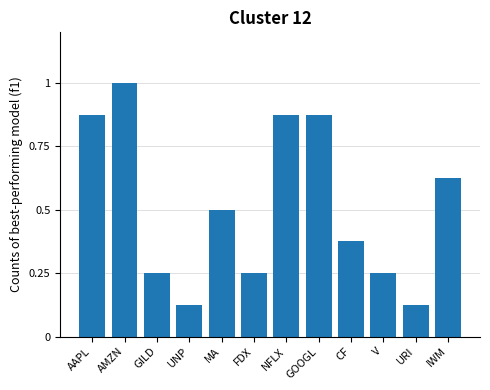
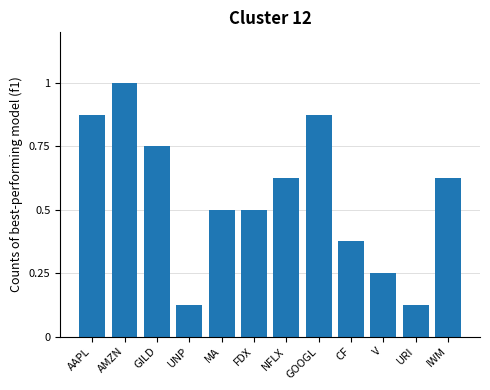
  {
    "AAPL": 0.88,
    "AMZN": 1.00,
-   "GILD": 0.25,
+   "GILD": 0.75,
    "UNP": 0.13,
    "MA": 0.50,
-   "FDX": 0.25,
-   "NFLX": 0.88,
+   "FDX": 0.50,
+   "NFLX": 0.63,
    "GOOGL": 0.88,
    "CF": 0.38,
    "V": 0.25,
    "URI": 0.13,
    "IWM": 0.63
  }
